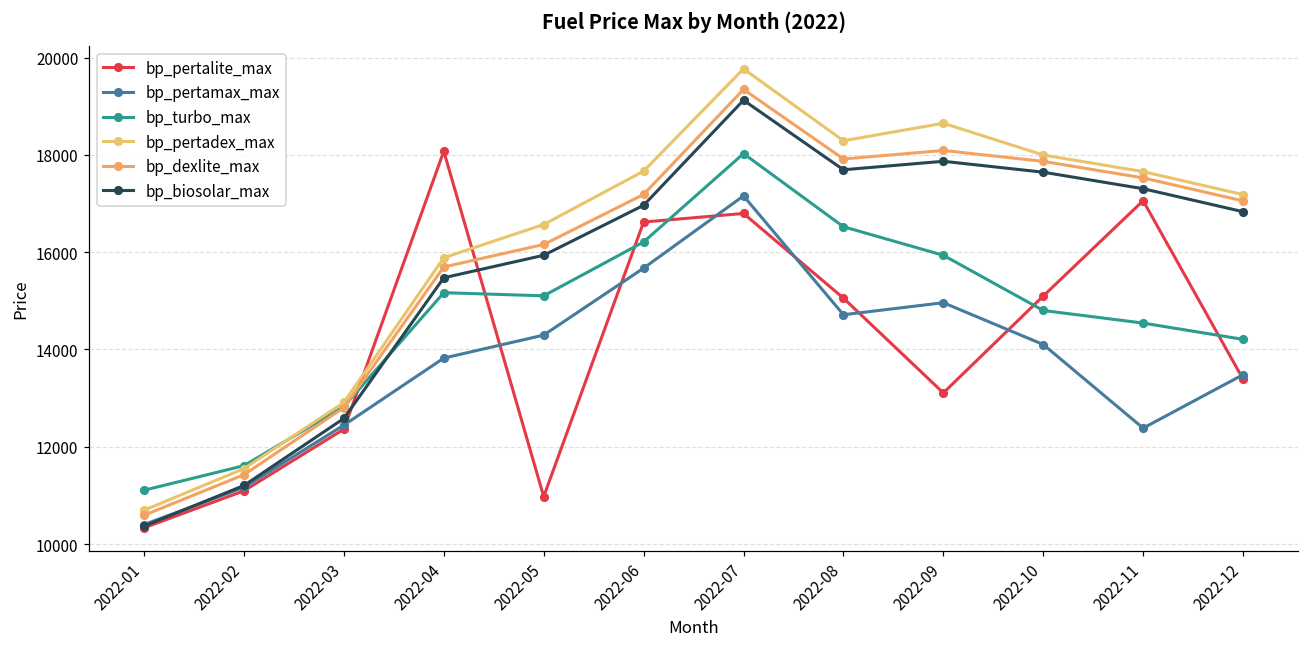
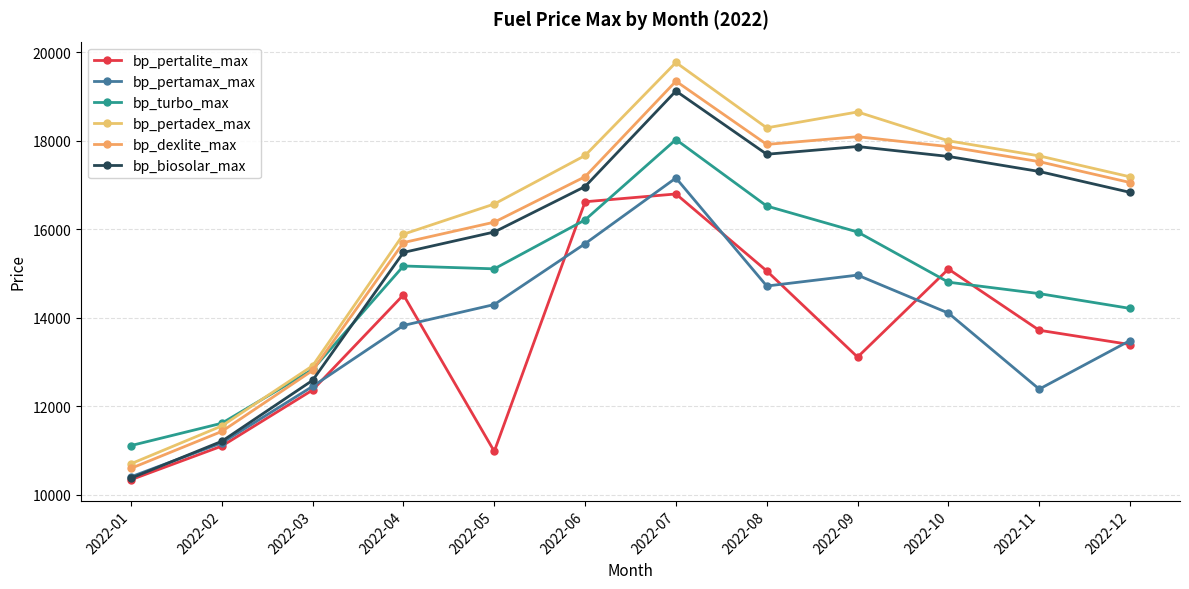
  {
    "bp_pertalite_max": {
      "2022-02": 11100,
      "2022-03": 12400,
-     "2022-04": 18100,
+     "2022-04": 14500,
      "2022-05": 11000,
      "2022-06": 16600,
      "2022-07": 16800,
      "2022-08": 15100,
      "2022-09": 13100,
      "2022-10": 15100,
-     "2022-11": 17100,
+     "2022-11": 13700,
      "2022-12": 13400
    },
    "bp_biosolar_max": {
      "2022-03": 12600,
      "2022-04": 15500,
      "2022-05": 15900,
      "2022-06": 17000,
      "2022-07": 19100,
      "2022-08": 17700,
      "2022-09": 17900,
      "2022-10": 17600,
      "2022-11": 17300,
      "2022-12": 16800
    }
  }
